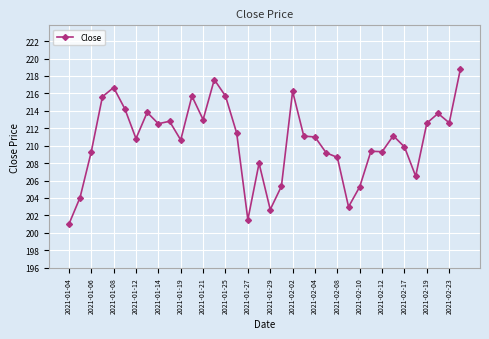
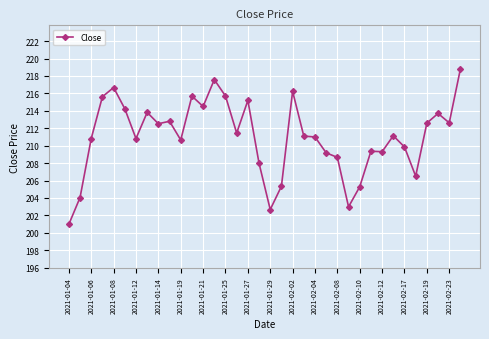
  {
    "2021-01-04": 201,
-   "2021-01-06": 209,
+   "2021-01-06": 211,
    "2021-01-08": 217,
    "2021-01-12": 211,
    "2021-01-14": 213,
    "2021-01-19": 211,
-   "2021-01-21": 213,
+   "2021-01-21": 215,
    "2021-01-25": 216,
-   "2021-01-27": 202,
+   "2021-01-27": 215,
    "2021-01-29": 203,
    "2021-02-02": 216,
    "2021-02-04": 211,
    "2021-02-08": 209,
    "2021-02-10": 205,
    "2021-02-12": 209,
    "2021-02-17": 210,
    "2021-02-19": 213,
    "2021-02-23": 213
  }
